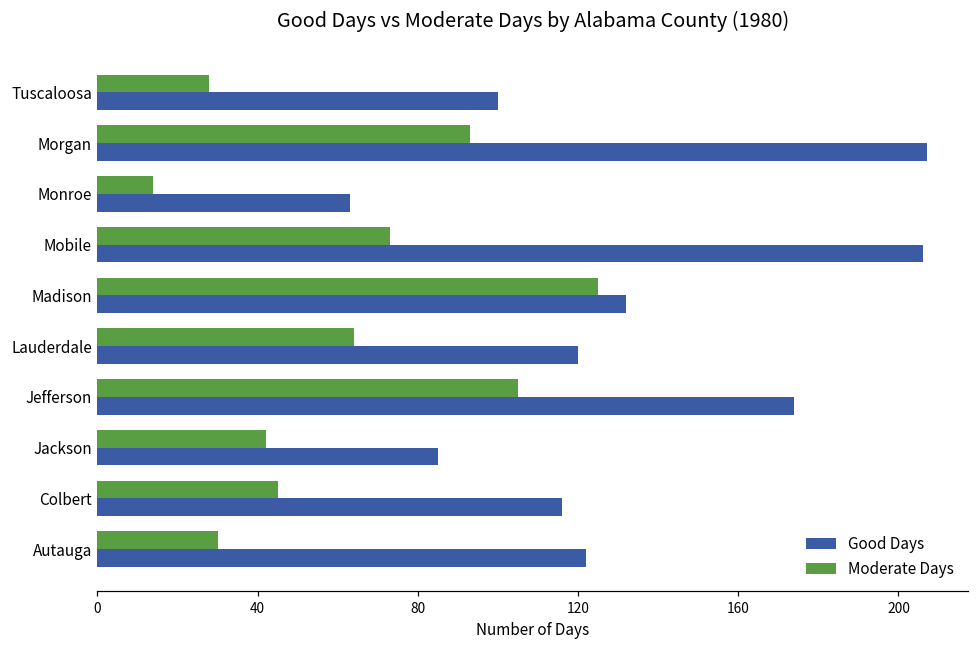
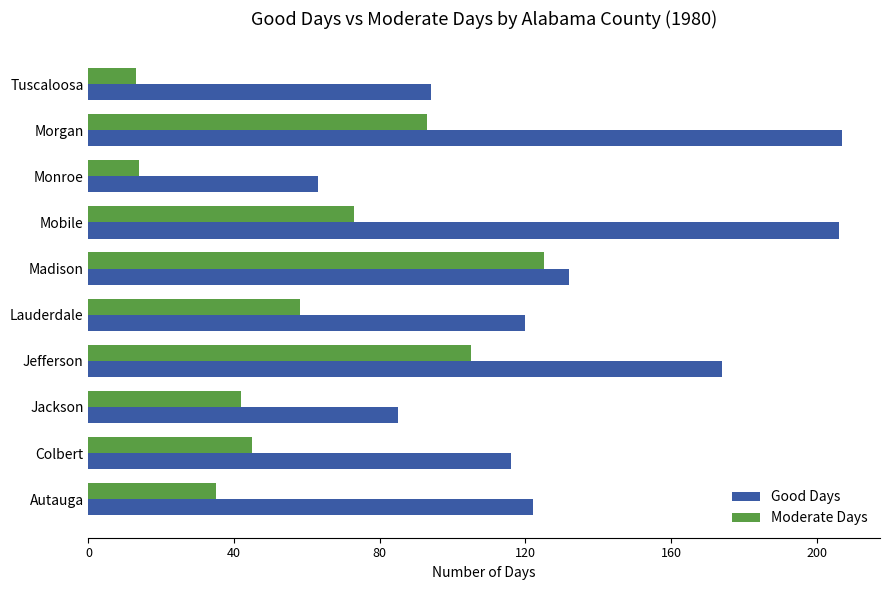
  {
    "Good Days": {
-     "Tuscaloosa": 100,
+     "Tuscaloosa": 94,
      "Morgan": 207,
      "Monroe": 63,
      "Mobile": 206,
      "Madison": 132,
      "Lauderdale": 120,
      "Jefferson": 174,
      "Jackson": 85,
      "Colbert": 116,
      "Autauga": 122
    },
    "Moderate Days": {
-     "Tuscaloosa": 28,
+     "Tuscaloosa": 13,
      "Morgan": 93,
      "Monroe": 14,
      "Mobile": 73,
      "Madison": 125,
-     "Lauderdale": 64,
+     "Lauderdale": 58,
      "Jefferson": 105,
      "Jackson": 42,
      "Colbert": 45,
-     "Autauga": 30
+     "Autauga": 35
    }
  }
